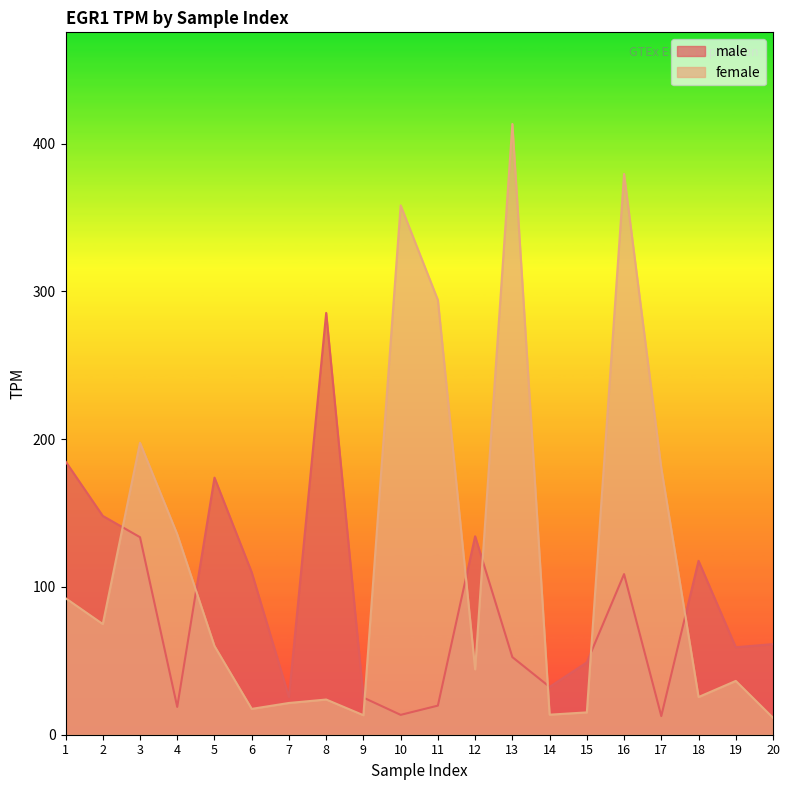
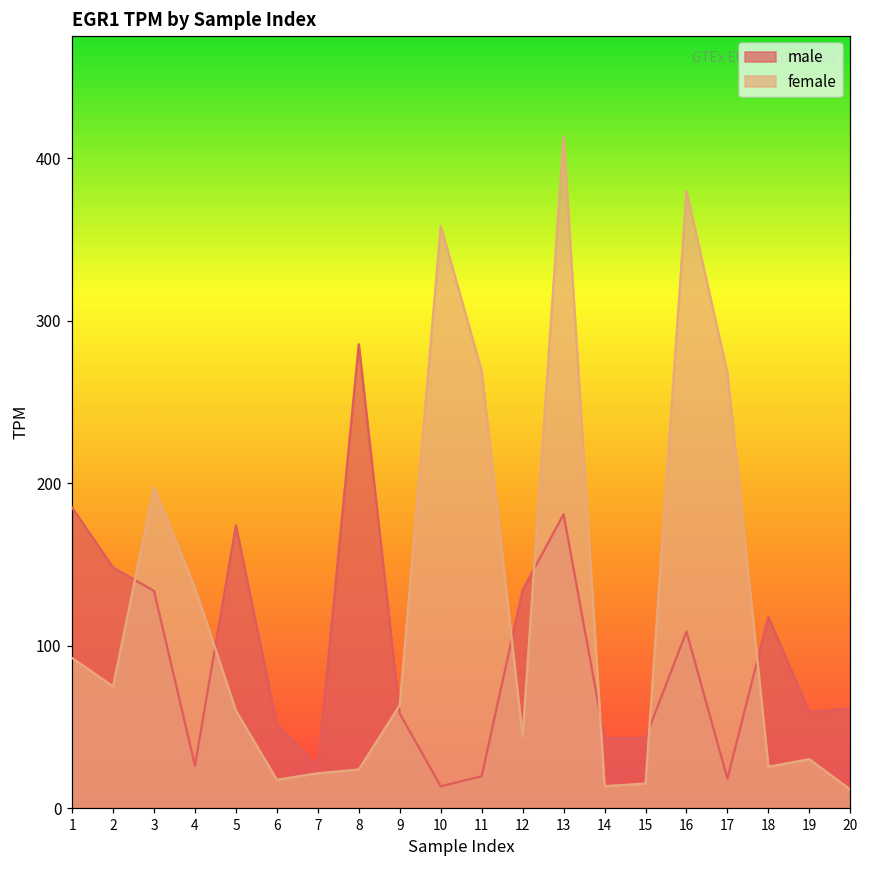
  {
    "male": {
      "1": 185,
      "2": 148,
      "3": 134,
-     "4": 19,
+     "4": 26,
      "5": 174,
-     "6": 110,
+     "6": 51,
      "7": 26,
      "8": 286,
-     "9": 25,
+     "9": 58,
      "10": 13,
      "11": 20,
      "12": 134,
-     "13": 53,
-     "14": 32,
-     "15": 49,
+     "13": 181,
+     "14": 43,
+     "15": 43,
      "16": 109,
-     "17": 13,
+     "17": 18,
      "18": 118,
      "19": 59,
      "20": 61
    },
    "female": {
      "1": 92,
      "2": 75,
      "3": 198,
      "4": 136,
      "5": 60,
      "6": 17,
      "7": 21,
      "8": 24,
-     "9": 13,
+     "9": 63,
      "10": 358,
-     "11": 294,
+     "11": 269,
      "12": 44,
      "13": 413,
      "14": 14,
      "15": 15,
      "16": 380,
-     "17": 181,
+     "17": 268,
      "18": 26,
-     "19": 36,
+     "19": 30,
      "20": 11
    }
  }
